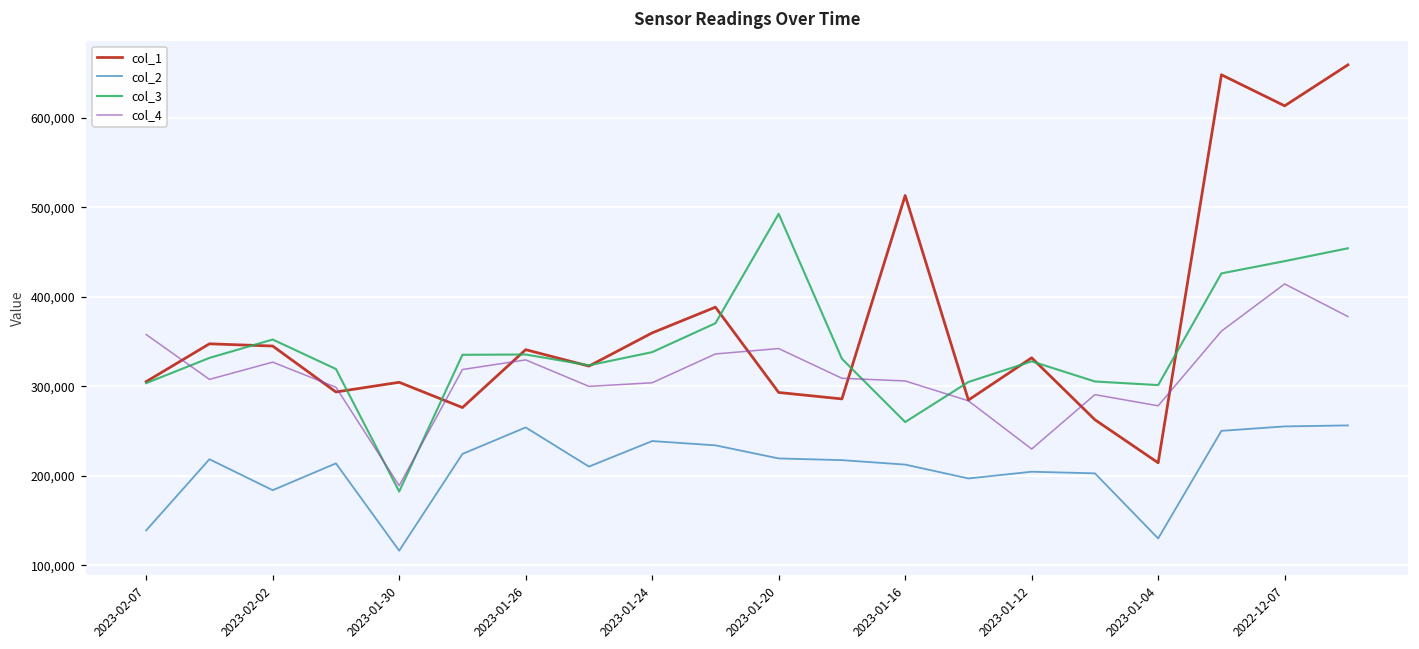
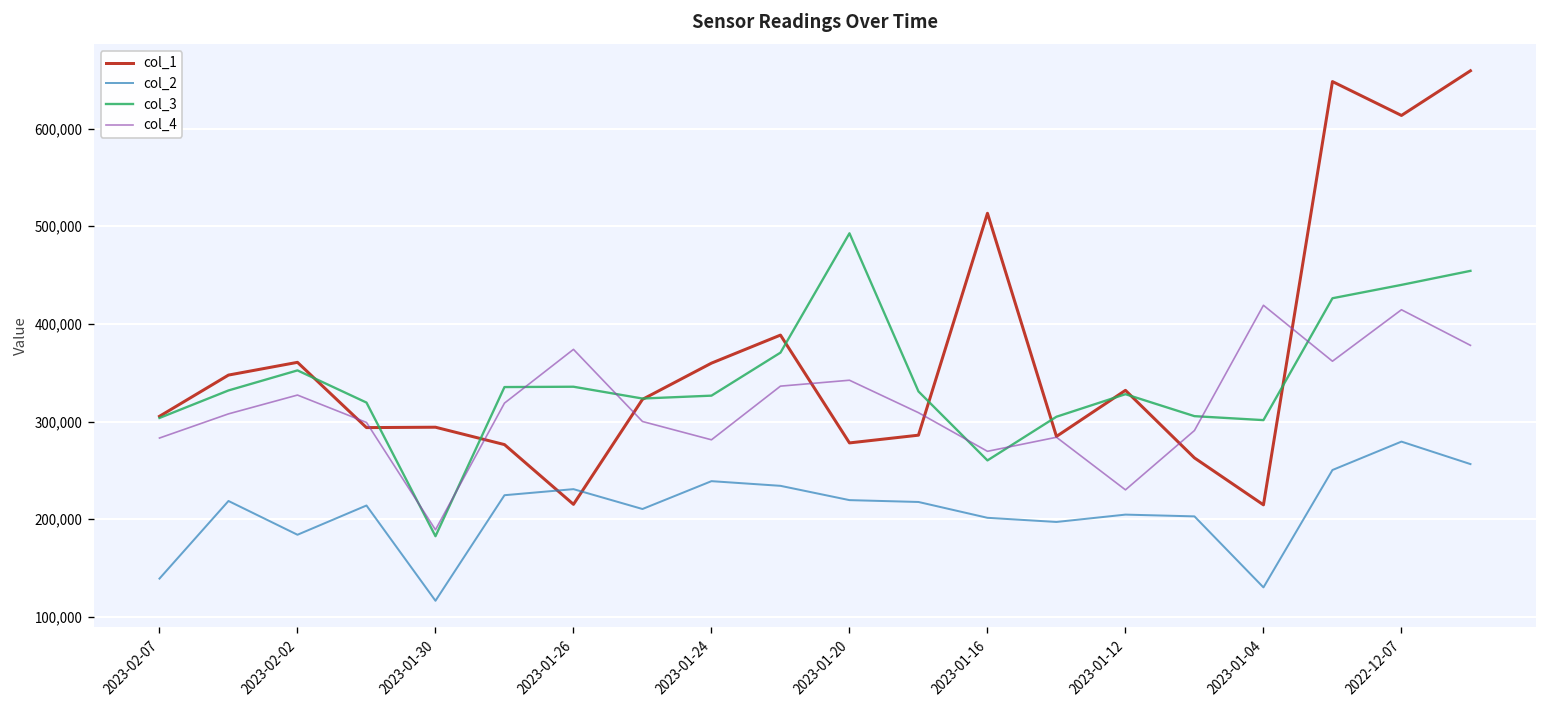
  {
    "col_1": {
-     "2023-02-02": "350,000",
-     "2023-01-30": "300,000",
-     "2023-01-26": "340,000",
+     "2023-02-02": "360,000",
+     "2023-01-30": "290,000",
+     "2023-01-26": "220,000",
      "2023-01-24": "360,000",
-     "2023-01-20": "290,000",
+     "2023-01-20": "280,000",
      "2023-01-16": "510,000",
      "2023-01-12": "330,000",
      "2023-01-04": "210,000",
      "2022-12-07": "610,000"
    },
    "col_2": {
      "2023-02-07": "140,000",
      "2023-02-02": "180,000",
      "2023-01-30": "120,000",
-     "2023-01-26": "250,000",
+     "2023-01-26": "230,000",
      "2023-01-24": "240,000",
      "2023-01-20": "220,000",
-     "2023-01-16": "210,000",
+     "2023-01-16": "200,000",
      "2023-01-12": "200,000",
      "2023-01-04": "130,000",
-     "2022-12-07": "260,000"
+     "2022-12-07": "280,000"
    },
    "col_3": {
      "2023-02-02": "350,000",
      "2023-01-30": "180,000",
      "2023-01-26": "340,000",
-     "2023-01-24": "340,000",
+     "2023-01-24": "330,000",
      "2023-01-20": "490,000",
      "2023-01-16": "260,000",
      "2023-01-12": "330,000",
      "2023-01-04": "300,000",
      "2022-12-07": "440,000"
    },
    "col_4": {
-     "2023-02-07": "360,000",
+     "2023-02-07": "280,000",
      "2023-02-02": "330,000",
      "2023-01-30": "190,000",
-     "2023-01-26": "330,000",
-     "2023-01-24": "300,000",
+     "2023-01-26": "370,000",
+     "2023-01-24": "280,000",
      "2023-01-20": "340,000",
-     "2023-01-16": "310,000",
+     "2023-01-16": "270,000",
      "2023-01-12": "230,000",
-     "2023-01-04": "280,000",
+     "2023-01-04": "420,000",
      "2022-12-07": "410,000"
    }
  }
